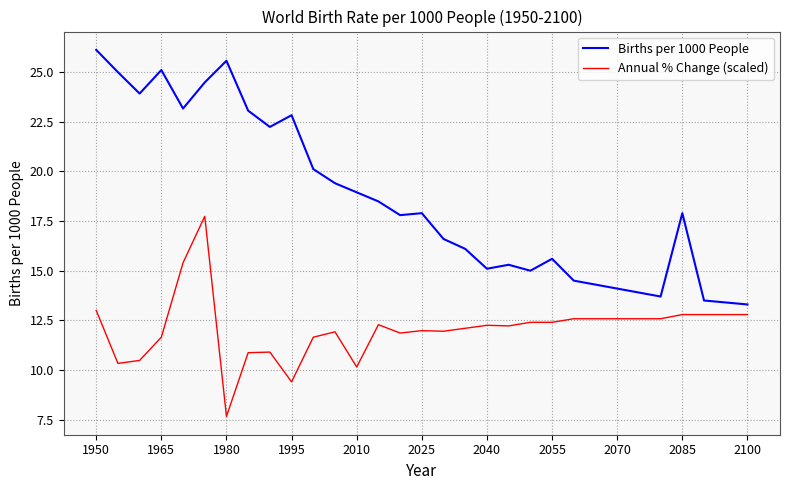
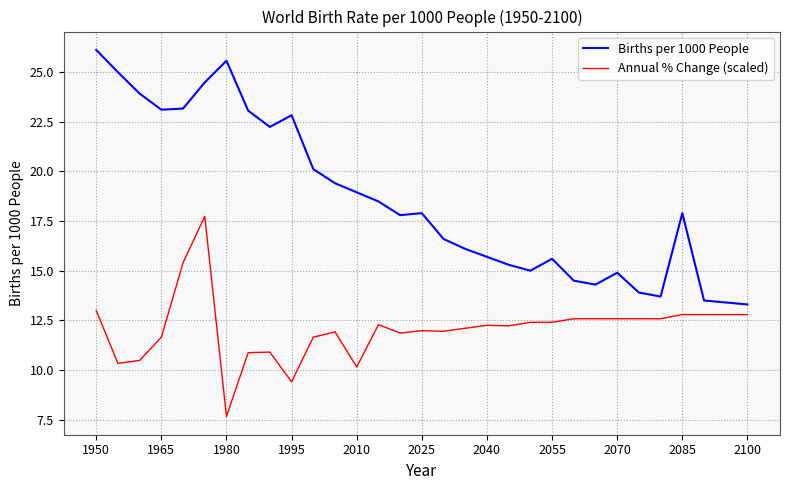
  {
    "Births per 1000 People": {
      "1950": 26.1,
-     "1965": 25.1,
+     "1965": 23.1,
      "1980": 25.6,
      "1995": 22.8,
      "2010": 19.0,
      "2025": 17.9,
-     "2040": 15.1,
+     "2040": 15.7,
      "2055": 15.6,
-     "2070": 14.1,
+     "2070": 14.9,
      "2085": 17.9,
      "2100": 13.3
    },
    "Annual % Change (scaled)": {
      "1950": 13.0,
      "1965": 11.7,
      "1980": 7.7,
      "1995": 9.4,
      "2010": 10.2,
      "2025": 12.0,
      "2040": 12.3,
      "2055": 12.4,
      "2070": 12.6,
      "2085": 12.8,
      "2100": 12.8
    }
  }
